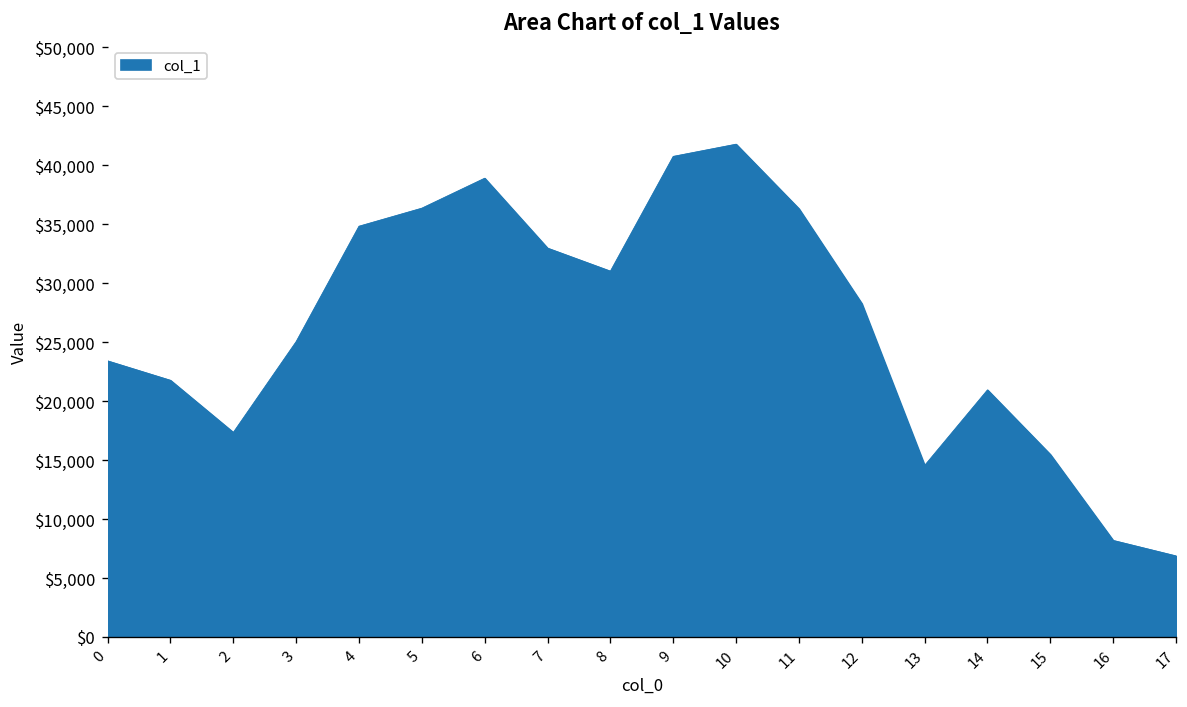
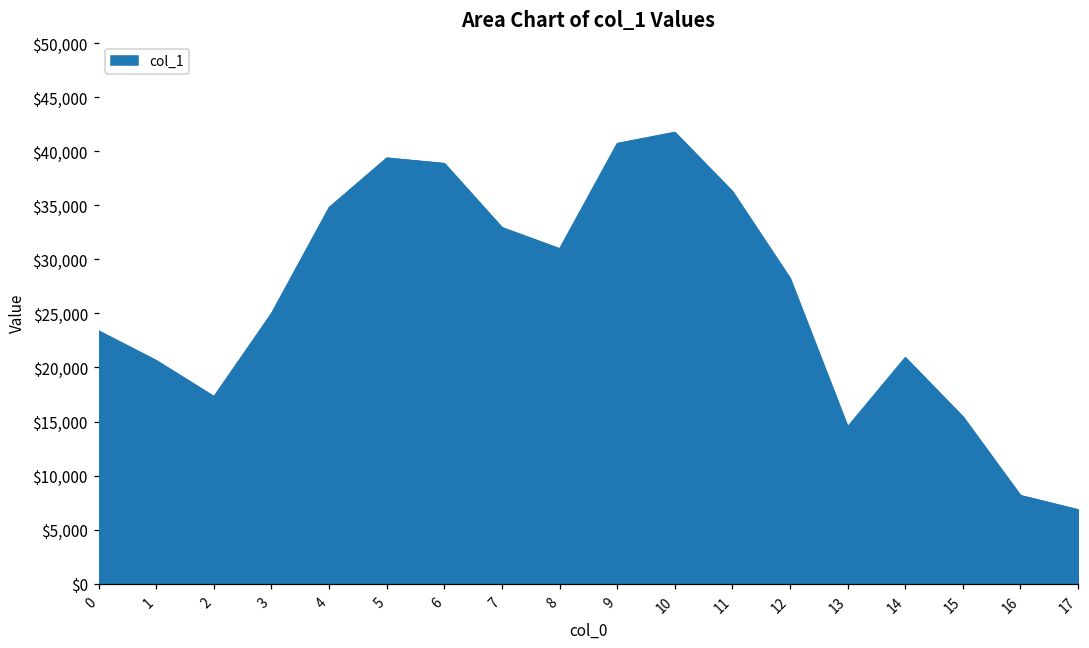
  {
    "0": "$23,000",
-   "1": "$22,000",
+   "1": "$21,000",
    "2": "$17,000",
    "3": "$25,000",
    "4": "$35,000",
-   "5": "$36,000",
+   "5": "$39,000",
    "6": "$39,000",
    "7": "$33,000",
    "8": "$31,000",
    "9": "$41,000",
    "10": "$42,000",
    "11": "$36,000",
    "12": "$28,000",
    "13": "$15,000",
    "14": "$21,000",
    "15": "$15,000",
    "16": "$8,000",
    "17": "$7,000"
  }
